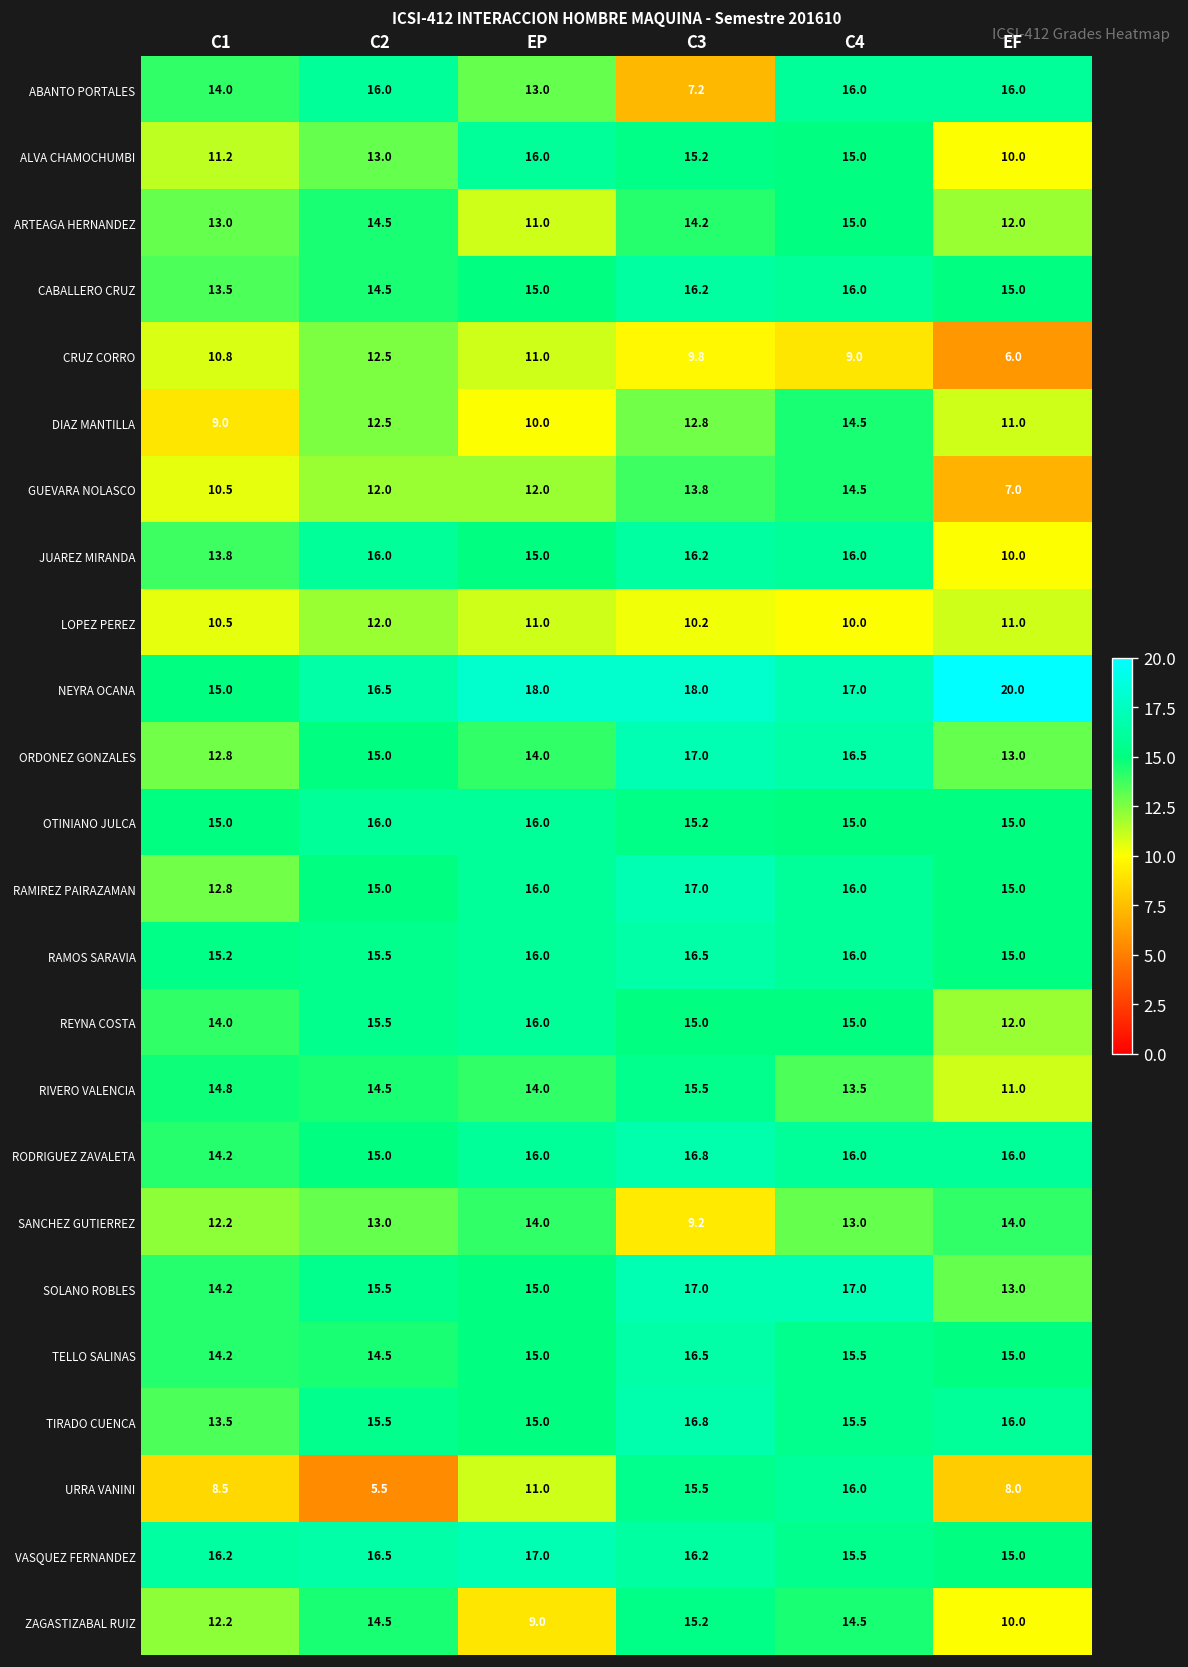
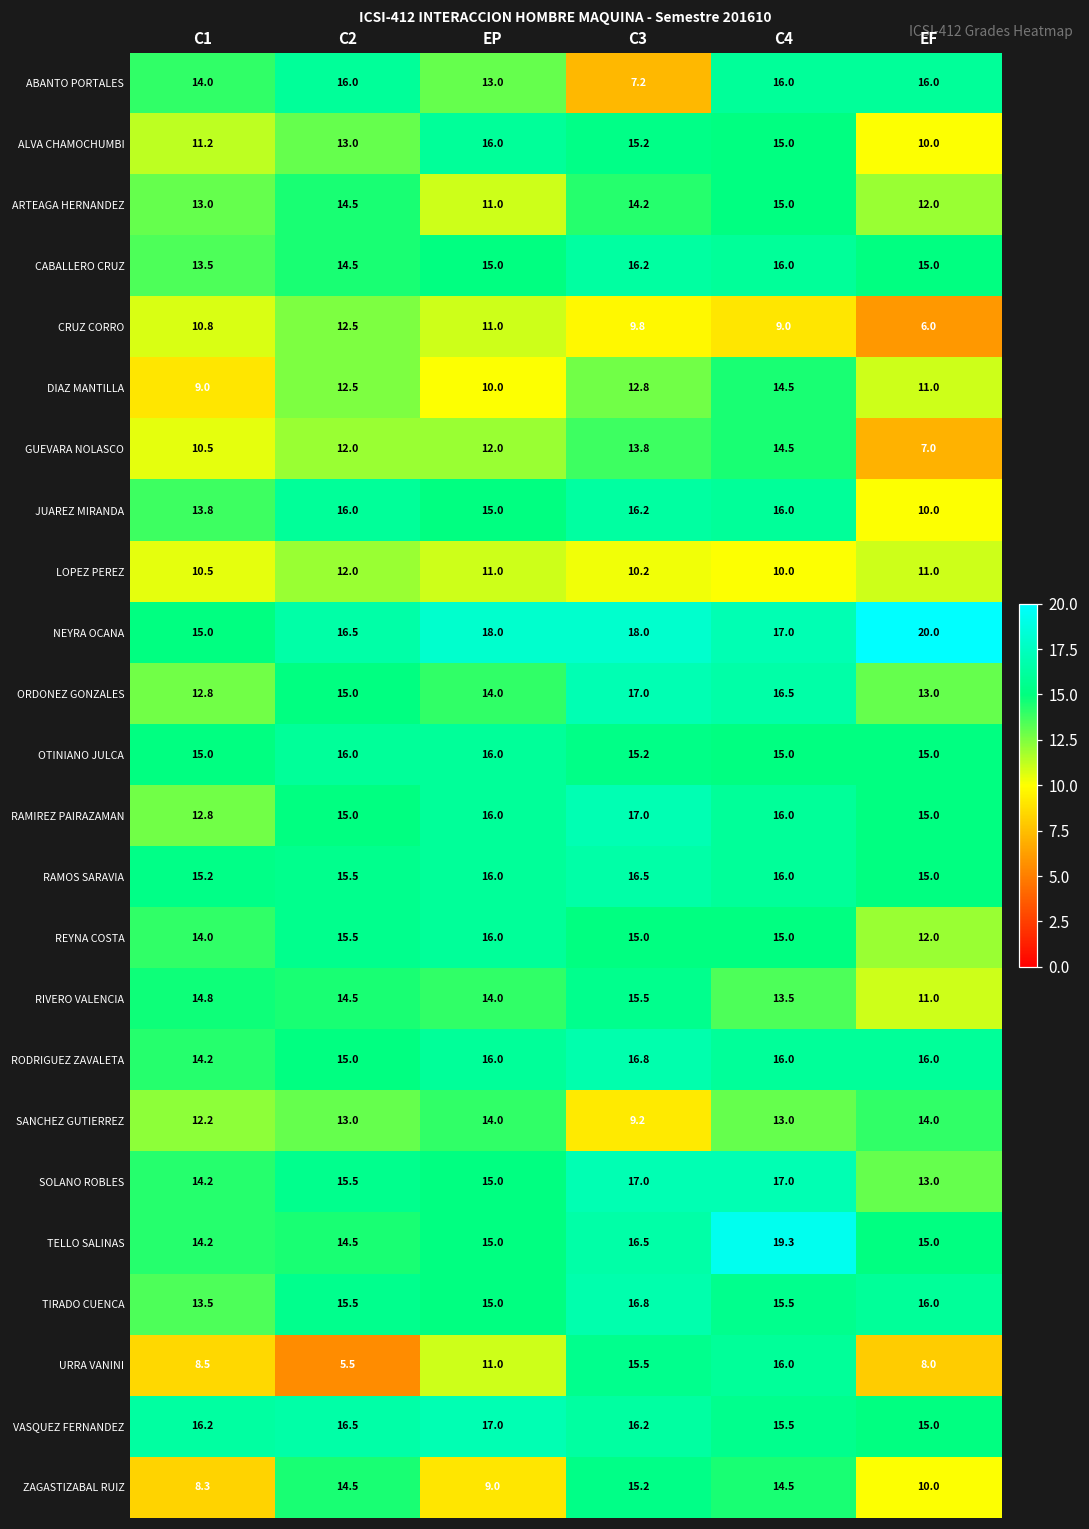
  {
    "ABANTO PORTALES": {
      "C1": 14.0,
      "C2": 16.0,
      "EP": 13.0,
      "C3": 7.2,
      "C4": 16.0,
      "EF": 16.0
    },
    "ALVA CHAMOCHUMBI": {
      "C1": 11.2,
      "C2": 13.0,
      "EP": 16.0,
      "C3": 15.2,
      "C4": 15.0,
      "EF": 10.0
    },
    "ARTEAGA HERNANDEZ": {
      "C1": 13.0,
      "C2": 14.5,
      "EP": 11.0,
      "C3": 14.2,
      "C4": 15.0,
      "EF": 12.0
    },
    "CABALLERO CRUZ": {
      "C1": 13.5,
      "C2": 14.5,
      "EP": 15.0,
      "C3": 16.2,
      "C4": 16.0,
      "EF": 15.0
    },
    "CRUZ CORRO": {
      "C1": 10.8,
      "C2": 12.5,
      "EP": 11.0,
      "C3": 9.8,
      "C4": 9.0,
      "EF": 6.0
    },
    "DIAZ MANTILLA": {
      "C1": 9.0,
      "C2": 12.5,
      "EP": 10.0,
      "C3": 12.8,
      "C4": 14.5,
      "EF": 11.0
    },
    "GUEVARA NOLASCO": {
      "C1": 10.5,
      "C2": 12.0,
      "EP": 12.0,
      "C3": 13.8,
      "C4": 14.5,
      "EF": 7.0
    },
    "JUAREZ MIRANDA": {
      "C1": 13.8,
      "C2": 16.0,
      "EP": 15.0,
      "C3": 16.2,
      "C4": 16.0,
      "EF": 10.0
    },
    "LOPEZ PEREZ": {
      "C1": 10.5,
      "C2": 12.0,
      "EP": 11.0,
      "C3": 10.2,
      "C4": 10.0,
      "EF": 11.0
    },
    "NEYRA OCANA": {
      "C1": 15.0,
      "C2": 16.5,
      "EP": 18.0,
      "C3": 18.0,
      "C4": 17.0,
      "EF": 20.0
    },
    "ORDONEZ GONZALES": {
      "C1": 12.8,
      "C2": 15.0,
      "EP": 14.0,
      "C3": 17.0,
      "C4": 16.5,
      "EF": 13.0
    },
    "OTINIANO JULCA": {
      "C1": 15.0,
      "C2": 16.0,
      "EP": 16.0,
      "C3": 15.2,
      "C4": 15.0,
      "EF": 15.0
    },
    "RAMIREZ PAIRAZAMAN": {
      "C1": 12.8,
      "C2": 15.0,
      "EP": 16.0,
      "C3": 17.0,
      "C4": 16.0,
      "EF": 15.0
    },
    "RAMOS SARAVIA": {
      "C1": 15.2,
      "C2": 15.5,
      "EP": 16.0,
      "C3": 16.5,
      "C4": 16.0,
      "EF": 15.0
    },
    "REYNA COSTA": {
      "C1": 14.0,
      "C2": 15.5,
      "EP": 16.0,
      "C3": 15.0,
      "C4": 15.0,
      "EF": 12.0
    },
    "RIVERO VALENCIA": {
      "C1": 14.8,
      "C2": 14.5,
      "EP": 14.0,
      "C3": 15.5,
      "C4": 13.5,
      "EF": 11.0
    },
    "RODRIGUEZ ZAVALETA": {
      "C1": 14.2,
      "C2": 15.0,
      "EP": 16.0,
      "C3": 16.8,
      "C4": 16.0,
      "EF": 16.0
    },
    "SANCHEZ GUTIERREZ": {
      "C1": 12.2,
      "C2": 13.0,
      "EP": 14.0,
      "C3": 9.2,
      "C4": 13.0,
      "EF": 14.0
    },
    "SOLANO ROBLES": {
      "C1": 14.2,
      "C2": 15.5,
      "EP": 15.0,
      "C3": 17.0,
      "C4": 17.0,
      "EF": 13.0
    },
    "TELLO SALINAS": {
      "C1": 14.2,
      "C2": 14.5,
      "EP": 15.0,
      "C3": 16.5,
-     "C4": 15.5,
+     "C4": 19.3,
      "EF": 15.0
    },
    "TIRADO CUENCA": {
      "C1": 13.5,
      "C2": 15.5,
      "EP": 15.0,
      "C3": 16.8,
      "C4": 15.5,
      "EF": 16.0
    },
    "URRA VANINI": {
      "C1": 8.5,
      "C2": 5.5,
      "EP": 11.0,
      "C3": 15.5,
      "C4": 16.0,
      "EF": 8.0
    },
    "VASQUEZ FERNANDEZ": {
      "C1": 16.2,
      "C2": 16.5,
      "EP": 17.0,
      "C3": 16.2,
      "C4": 15.5,
      "EF": 15.0
    },
    "ZAGASTIZABAL RUIZ": {
-     "C1": 12.2,
+     "C1": 8.3,
      "C2": 14.5,
      "EP": 9.0,
      "C3": 15.2,
      "C4": 14.5,
      "EF": 10.0
    }
  }
